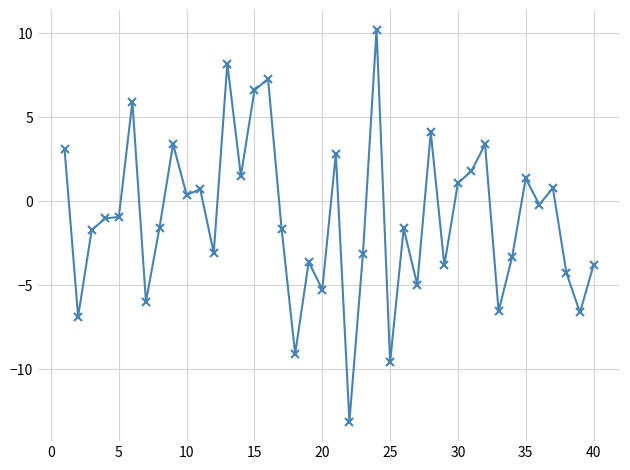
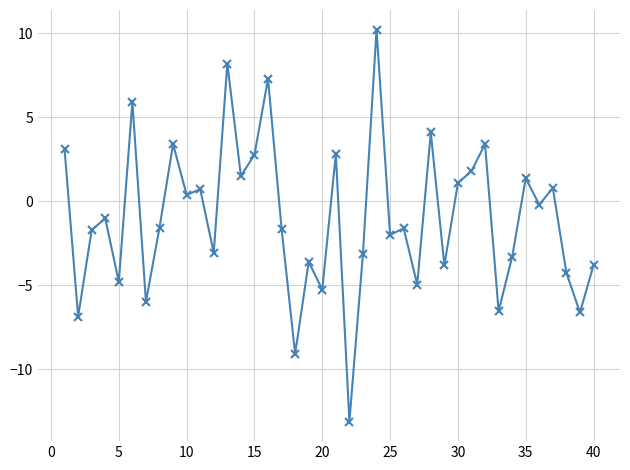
  {
-   "5": -0.9,
+   "5": -4.8,
    "10": 0.4,
-   "15": 6.6,
+   "15": 2.8,
    "20": -5.3,
-   "25": -9.6,
+   "25": -2.0,
    "30": 1.1,
    "35": 1.4,
    "40": -3.8
  }
